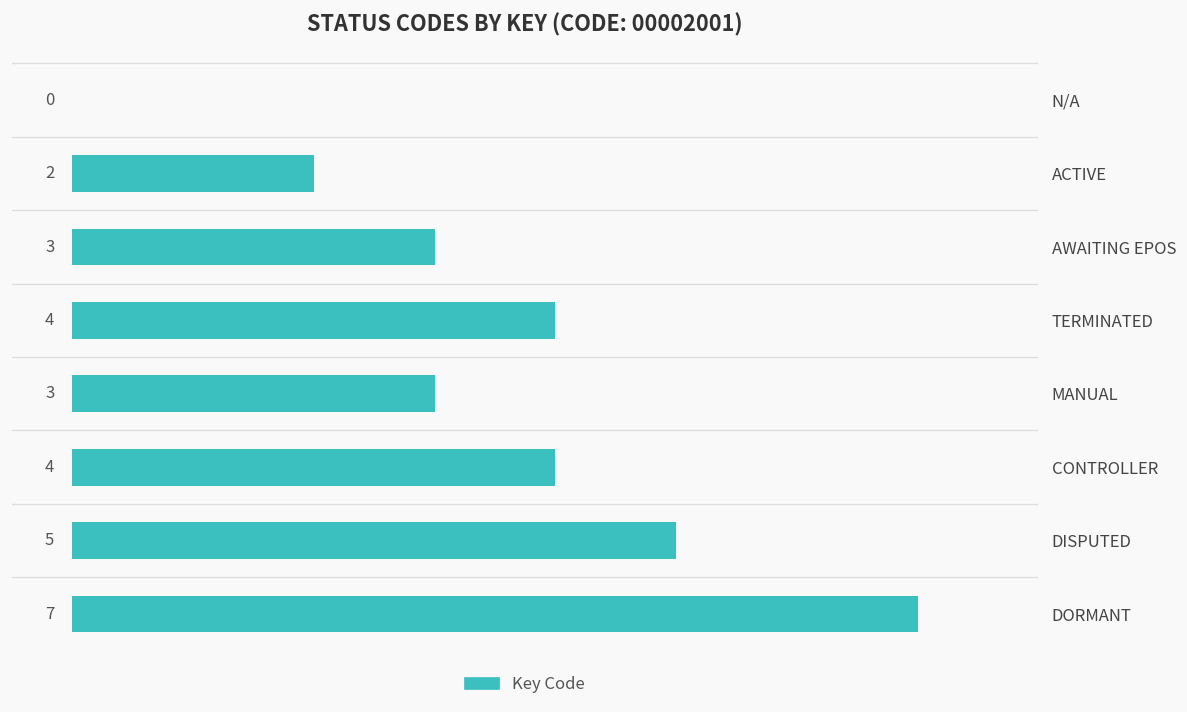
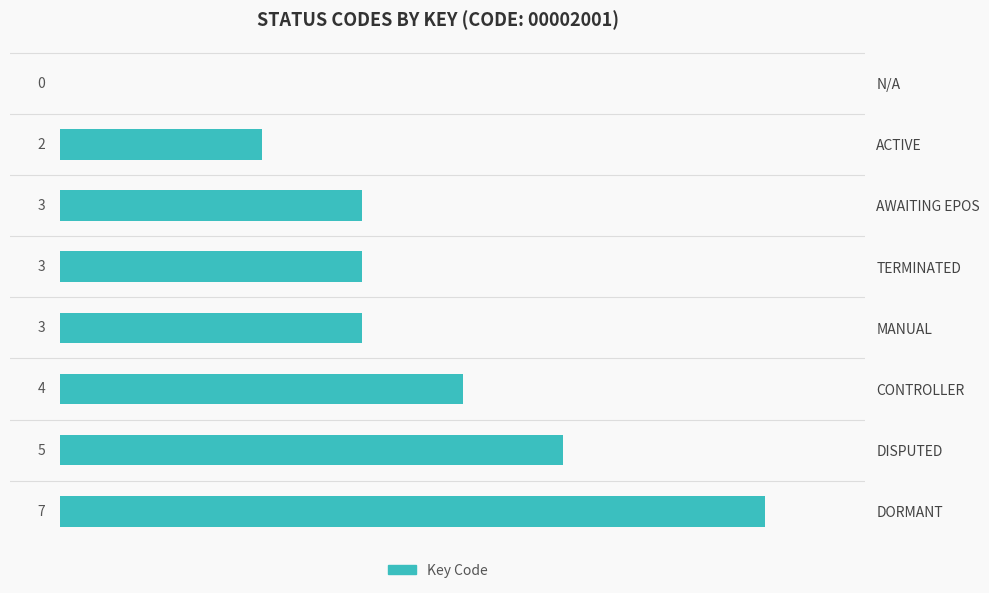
  {
    "N/A": 0,
-   "TERMINATED": 4
+   "TERMINATED": 3
  }
